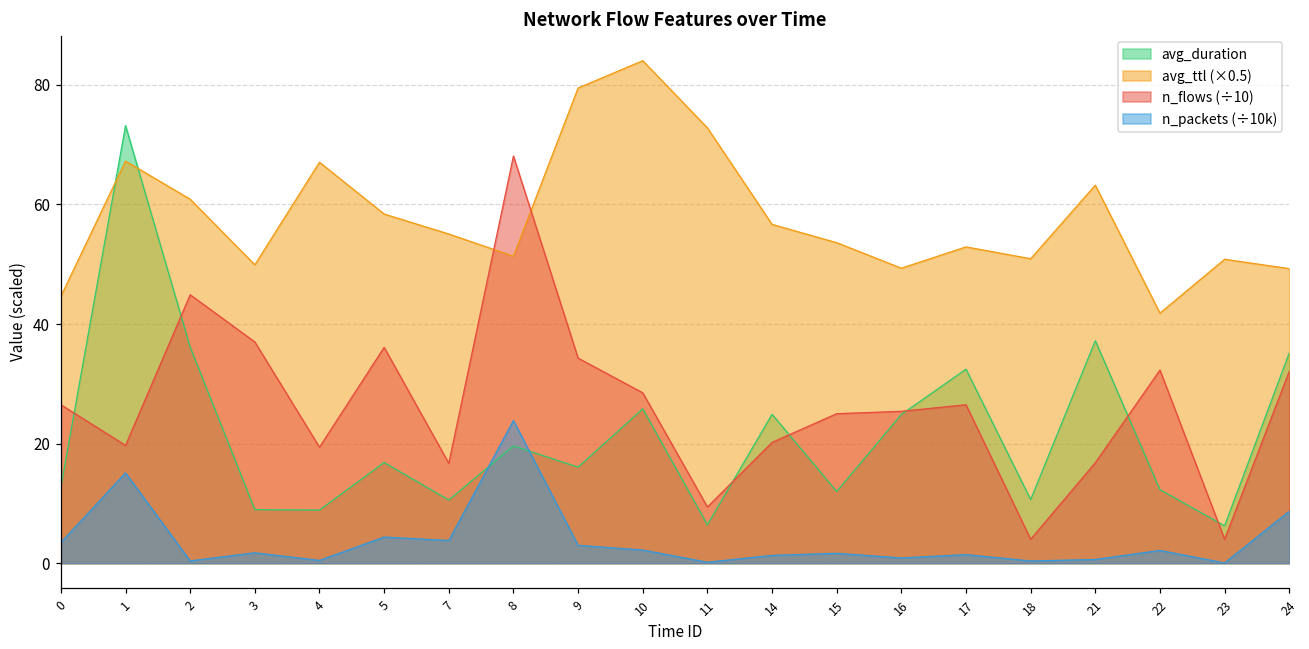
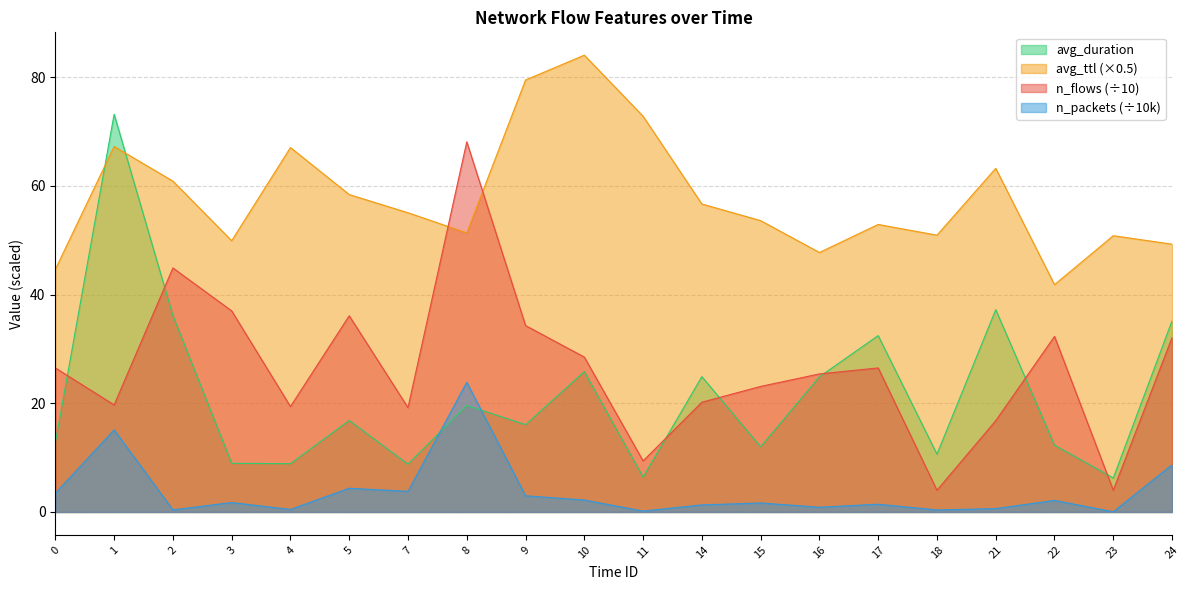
  {
    "avg_duration": {
      "0": 13,
      "1": 73,
      "2": 36,
      "3": 9,
      "4": 9,
      "5": 17,
-     "7": 11,
+     "7": 9,
      "8": 20,
      "9": 16,
      "10": 26,
      "11": 6,
      "14": 25,
      "15": 12,
      "16": 25,
      "17": 32,
      "18": 11,
      "21": 37,
      "22": 12,
      "23": 6,
      "24": 35
    },
    "avg_ttl (×0.5)": {
      "0": 45,
      "1": 67,
      "2": 61,
      "3": 50,
      "4": 67,
      "5": 58,
      "7": 55,
      "8": 51,
      "9": 79,
      "10": 84,
      "11": 73,
      "14": 57,
      "15": 54,
-     "16": 49,
+     "16": 48,
      "17": 53,
      "18": 51,
      "21": 63,
      "22": 42,
      "23": 51,
      "24": 49
    },
    "n_flows (÷10)": {
      "0": 27,
      "1": 20,
      "2": 45,
      "3": 37,
      "4": 19,
      "5": 36,
-     "7": 17,
+     "7": 19,
      "8": 68,
      "9": 34,
      "10": 29,
      "11": 9,
      "14": 20,
-     "15": 25,
+     "15": 23,
      "16": 25,
      "17": 27,
      "18": 4,
      "21": 17,
      "22": 32,
      "23": 4,
      "24": 32
    },
    "n_packets (÷10k)": {
      "0": 3,
      "1": 15,
      "2": 0,
      "3": 2,
      "4": 0,
      "5": 4,
      "7": 4,
      "8": 24,
      "9": 3,
      "10": 2,
      "11": 0,
      "14": 1,
      "15": 2,
      "16": 1,
      "17": 1,
      "18": 0,
      "21": 1,
      "22": 2,
      "23": 0,
      "24": 9
    }
  }
